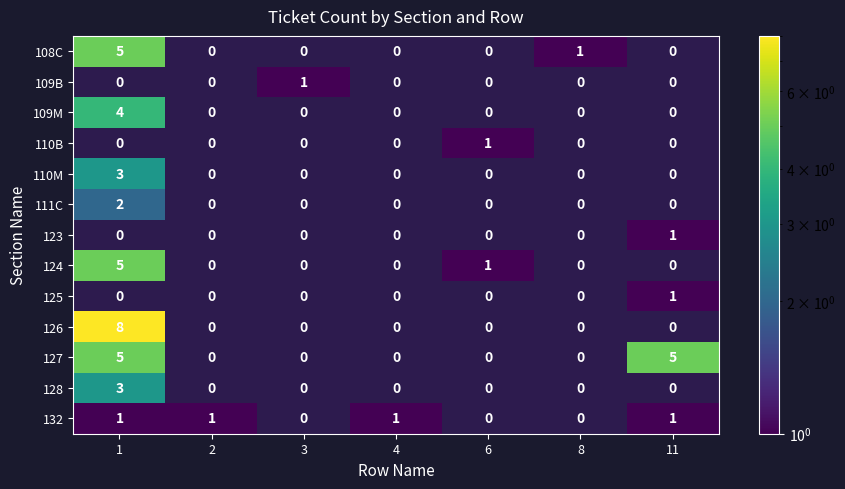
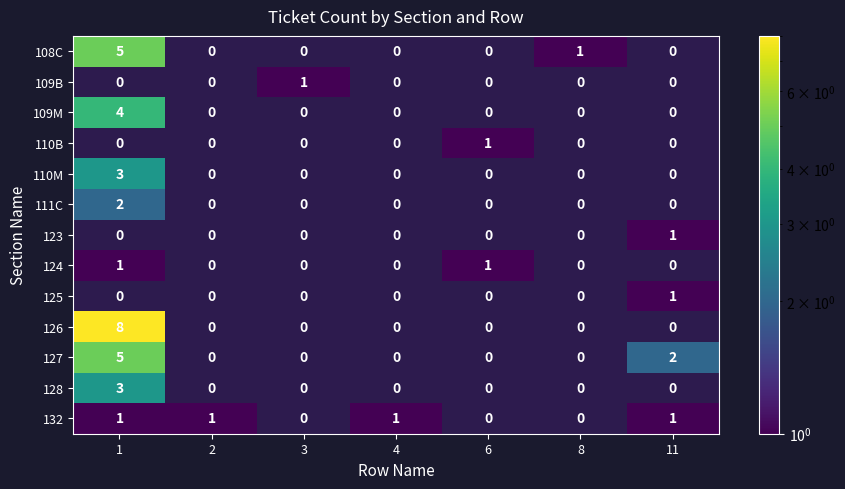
  {
    "108C": {
      "1": 5,
      "2": 0,
      "3": 0,
      "4": 0,
      "6": 0,
      "8": 1,
      "11": 0
    },
    "109B": {
      "1": 0,
      "2": 0,
      "3": 1,
      "4": 0,
      "6": 0,
      "8": 0,
      "11": 0
    },
    "109M": {
      "1": 4,
      "2": 0,
      "3": 0,
      "4": 0,
      "6": 0,
      "8": 0,
      "11": 0
    },
    "110B": {
      "1": 0,
      "2": 0,
      "3": 0,
      "4": 0,
      "6": 1,
      "8": 0,
      "11": 0
    },
    "110M": {
      "1": 3,
      "2": 0,
      "3": 0,
      "4": 0,
      "6": 0,
      "8": 0,
      "11": 0
    },
    "111C": {
      "1": 2,
      "2": 0,
      "3": 0,
      "4": 0,
      "6": 0,
      "8": 0,
      "11": 0
    },
    "123": {
      "1": 0,
      "2": 0,
      "3": 0,
      "4": 0,
      "6": 0,
      "8": 0,
      "11": 1
    },
    "124": {
-     "1": 5,
+     "1": 1,
      "2": 0,
      "3": 0,
      "4": 0,
      "6": 1,
      "8": 0,
      "11": 0
    },
    "125": {
      "1": 0,
      "2": 0,
      "3": 0,
      "4": 0,
      "6": 0,
      "8": 0,
      "11": 1
    },
    "126": {
      "1": 8,
      "2": 0,
      "3": 0,
      "4": 0,
      "6": 0,
      "8": 0,
      "11": 0
    },
    "127": {
      "1": 5,
      "2": 0,
      "3": 0,
      "4": 0,
      "6": 0,
      "8": 0,
-     "11": 5
+     "11": 2
    },
    "128": {
      "1": 3,
      "2": 0,
      "3": 0,
      "4": 0,
      "6": 0,
      "8": 0,
      "11": 0
    },
    "132": {
      "1": 1,
      "2": 1,
      "3": 0,
      "4": 1,
      "6": 0,
      "8": 0,
      "11": 1
    }
  }
